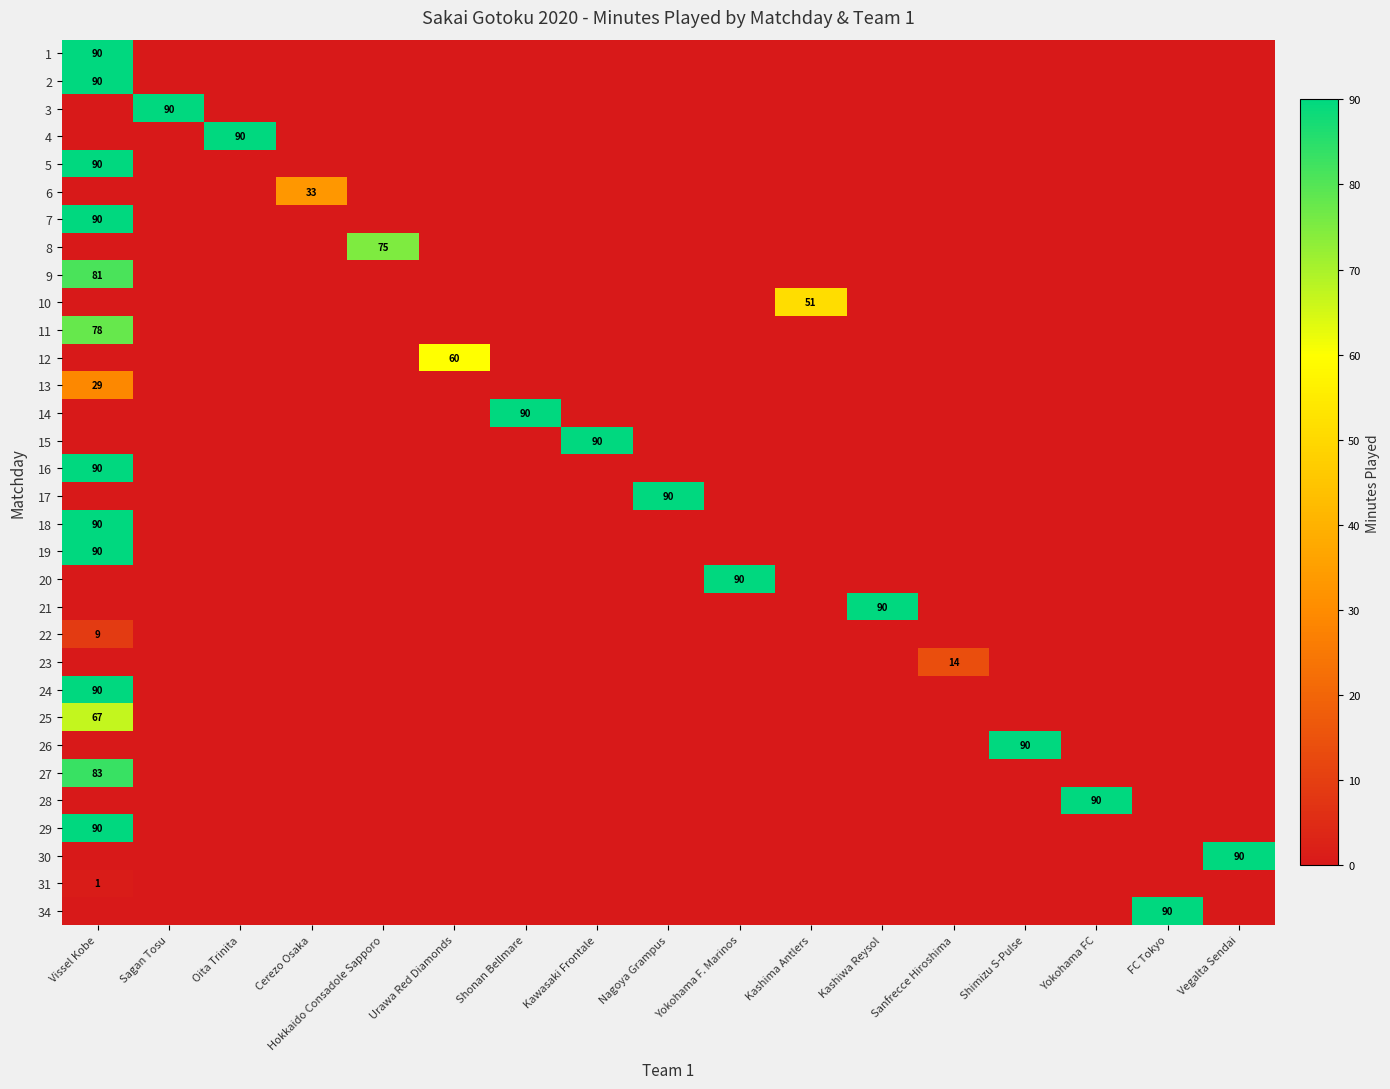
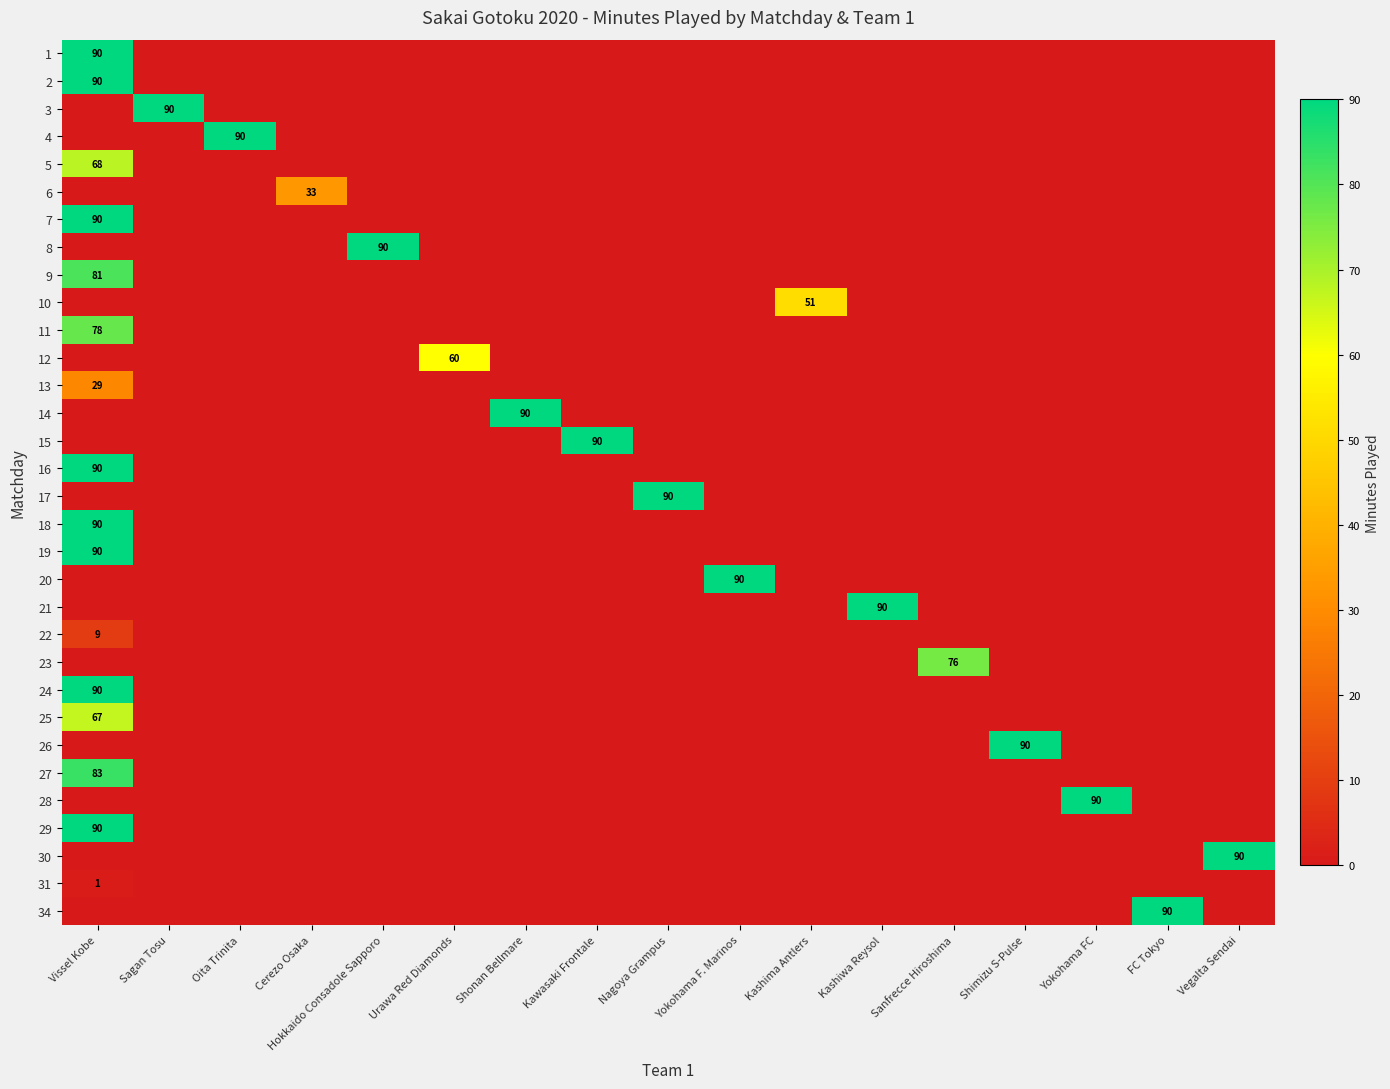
  {
    "1": {
      "Vissel Kobe": 90
    },
    "2": {
      "Vissel Kobe": 90
    },
    "3": {
      "Sagan Tosu": 90
    },
    "4": {
      "Oita Trinita": 90
    },
    "5": {
-     "Vissel Kobe": 90
+     "Vissel Kobe": 68
    },
    "6": {
      "Cerezo Osaka": 33
    },
    "7": {
      "Vissel Kobe": 90
    },
    "8": {
-     "Hokkaido Consadole Sapporo": 75
+     "Hokkaido Consadole Sapporo": 90
    },
    "9": {
      "Vissel Kobe": 81
    },
    "10": {
      "Kashima Antlers": 51
    },
    "11": {
      "Vissel Kobe": 78
    },
    "12": {
      "Urawa Red Diamonds": 60
    },
    "13": {
      "Vissel Kobe": 29
    },
    "14": {
      "Shonan Bellmare": 90
    },
    "15": {
      "Kawasaki Frontale": 90
    },
    "16": {
      "Vissel Kobe": 90
    },
    "17": {
      "Nagoya Grampus": 90
    },
    "18": {
      "Vissel Kobe": 90
    },
    "19": {
      "Vissel Kobe": 90
    },
    "20": {
      "Yokohama F. Marinos": 90
    },
    "21": {
      "Kashiwa Reysol": 90
    },
    "22": {
      "Vissel Kobe": 9
    },
    "23": {
-     "Sanfrecce Hiroshima": 14
+     "Sanfrecce Hiroshima": 76
    },
    "24": {
      "Vissel Kobe": 90
    },
    "25": {
      "Vissel Kobe": 67
    },
    "26": {
      "Shimizu S-Pulse": 90
    },
    "27": {
      "Vissel Kobe": 83
    },
    "28": {
      "Yokohama FC": 90
    },
    "29": {
      "Vissel Kobe": 90
    },
    "30": {
      "Vegalta Sendai": 90
    },
    "31": {
      "Vissel Kobe": 1
    },
    "34": {
      "FC Tokyo": 90
    }
  }
